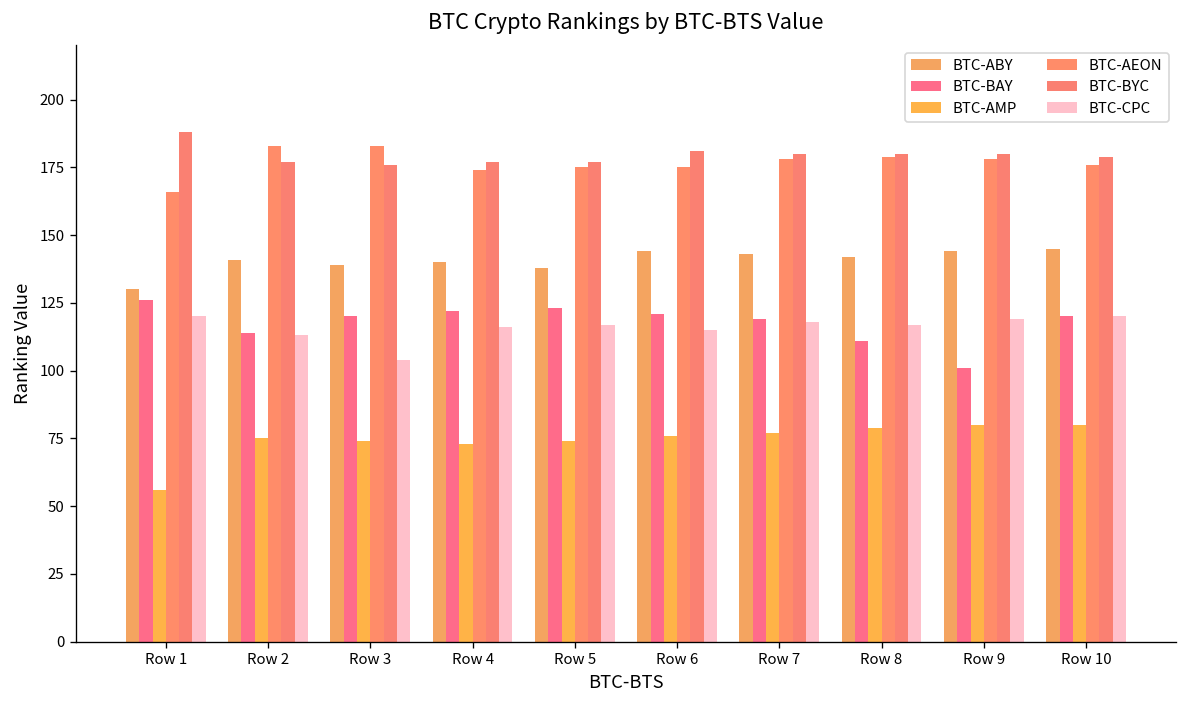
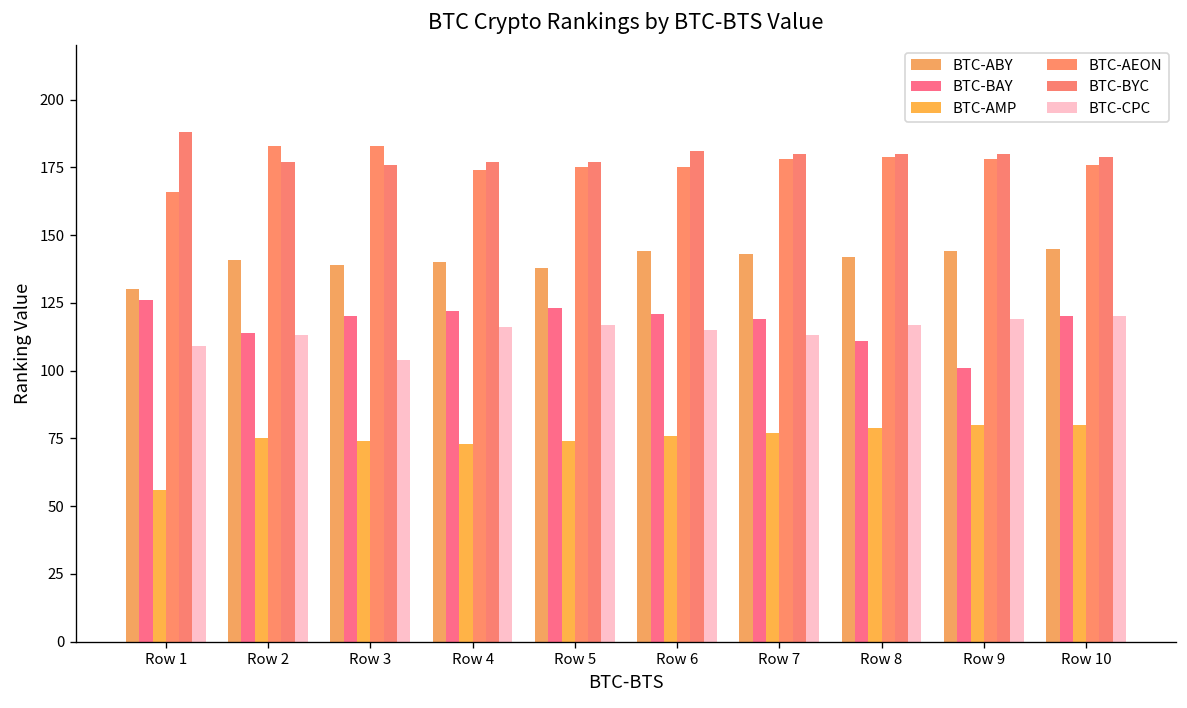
  {
    "BTC-CPC": {
-     "Row 1": 120,
+     "Row 1": 109,
      "Row 2": 113,
      "Row 3": 104,
      "Row 4": 116,
      "Row 5": 117,
      "Row 6": 115,
-     "Row 7": 118,
+     "Row 7": 113,
      "Row 8": 117,
      "Row 9": 119,
      "Row 10": 120
    }
  }
